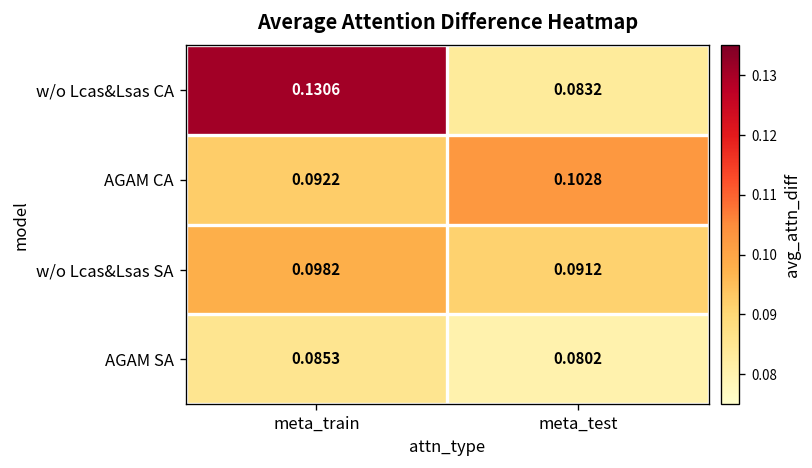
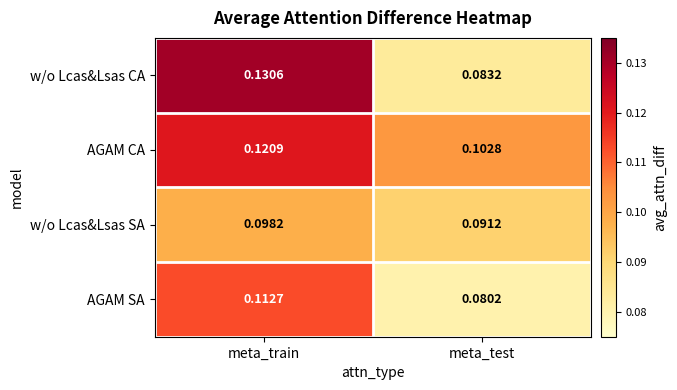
  {
    "w/o Lcas&Lsas CA": {
      "meta_train": 0.1306,
      "meta_test": 0.0832
    },
    "AGAM CA": {
-     "meta_train": 0.0922,
+     "meta_train": 0.1209,
      "meta_test": 0.1028
    },
    "w/o Lcas&Lsas SA": {
      "meta_train": 0.0982,
      "meta_test": 0.0912
    },
    "AGAM SA": {
-     "meta_train": 0.0853,
+     "meta_train": 0.1127,
      "meta_test": 0.0802
    }
  }
